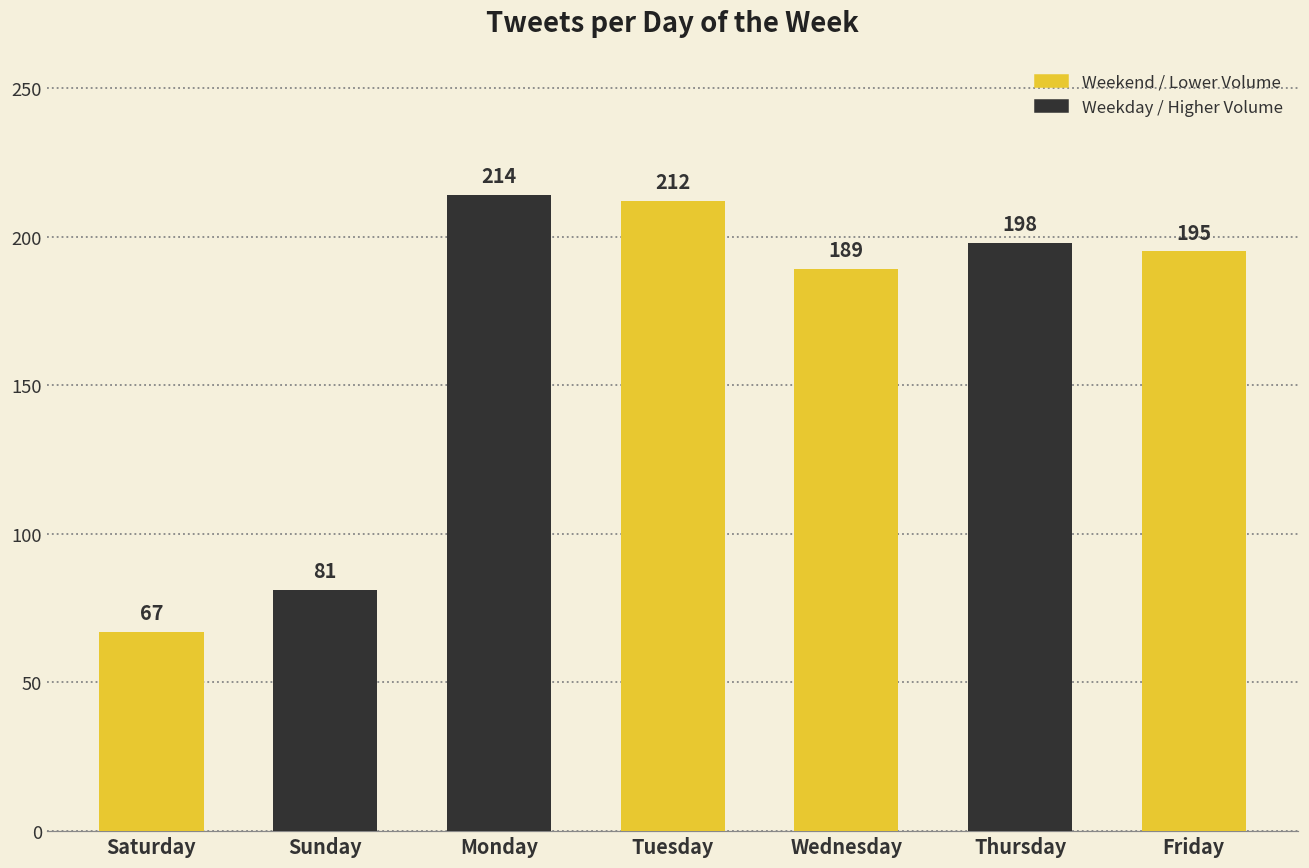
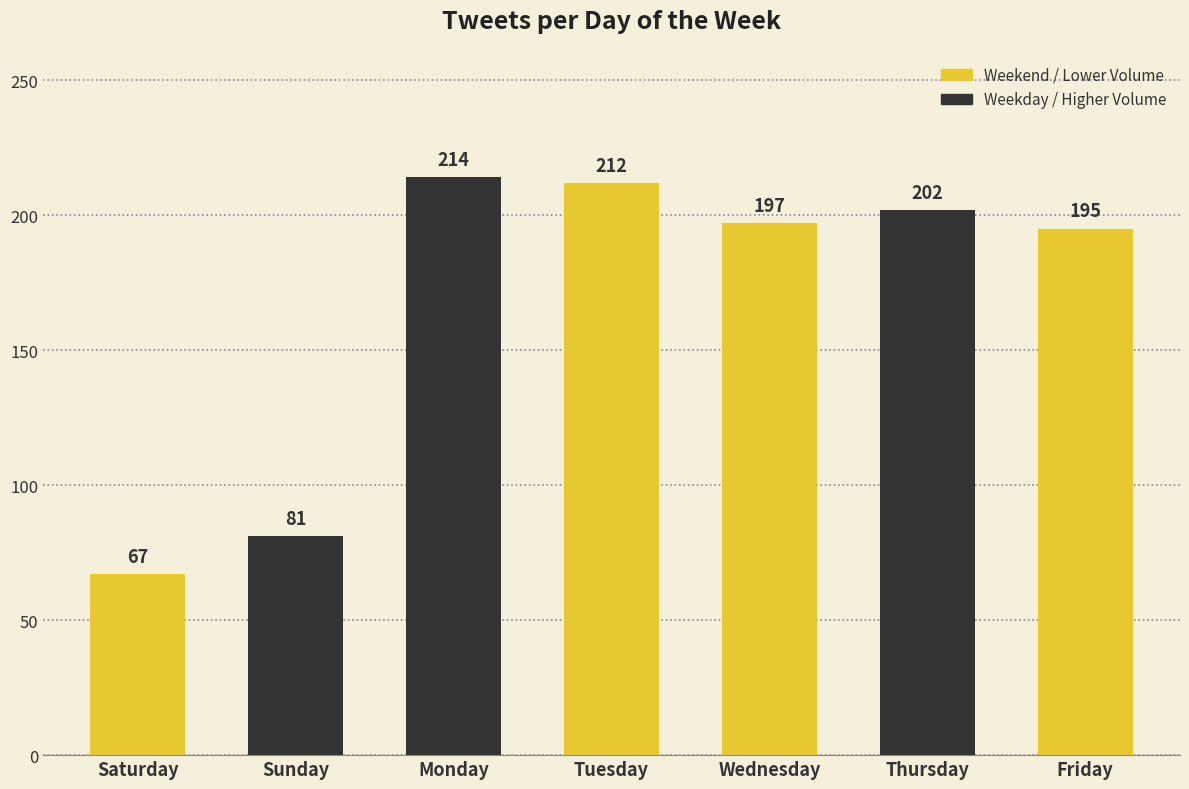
  {
    "Saturday": 67,
    "Sunday": 81,
    "Monday": 214,
    "Tuesday": 212,
-   "Wednesday": 189,
-   "Thursday": 198,
+   "Wednesday": 197,
+   "Thursday": 202,
    "Friday": 195
  }
